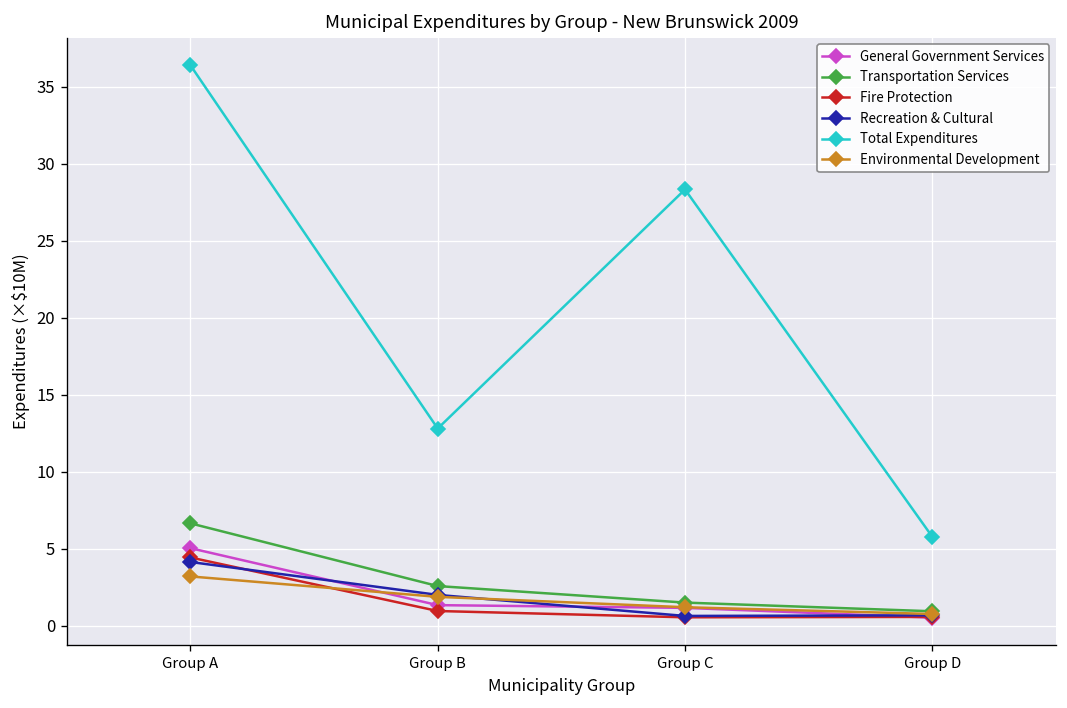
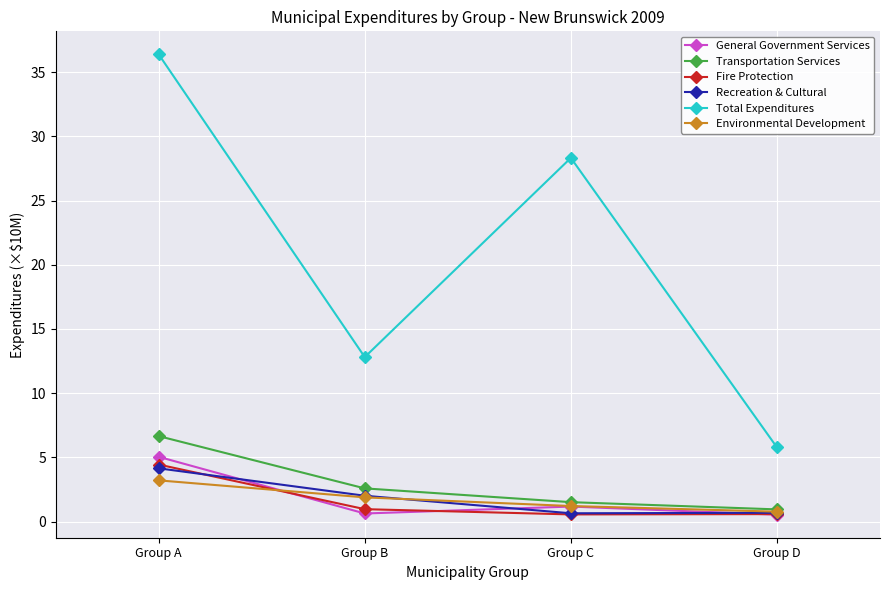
  {
    "General Government Services": {
      "Group A": 5.0,
-     "Group B": 1.3
+     "Group B": 0.6
    },
    "Transportation Services": {
      "Group A": 6.7,
      "Group B": 2.6,
      "Group C": 1.5
    },
    "Fire Protection": {
      "Group A": 4.4,
      "Group B": 1.0
    },
    "Recreation & Cultural": {
      "Group A": 4.1
    },
    "Total Expenditures": {
      "Group A": 36.4,
      "Group B": 12.8,
      "Group C": 28.3,
      "Group D": 5.8
    },
    "Environmental Development": {
      "Group A": 3.2
    }
  }
